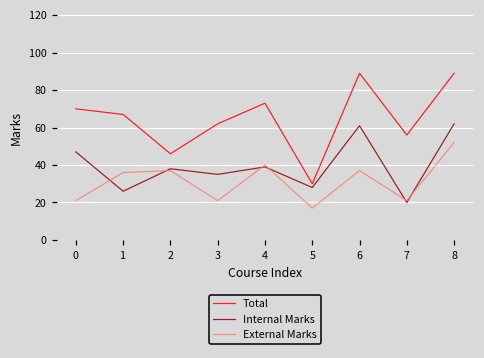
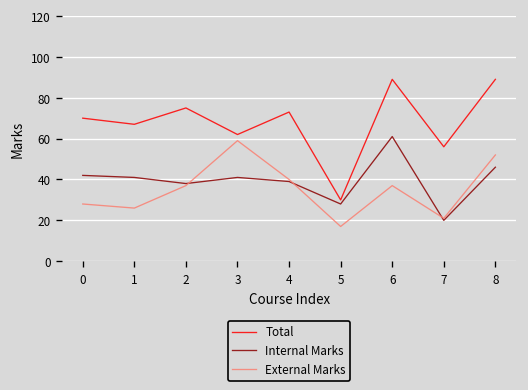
  {
    "Total": {
      "0": 70,
      "1": 67,
-     "2": 46,
+     "2": 75,
      "3": 62,
      "4": 73,
      "5": 30,
      "6": 89,
      "7": 56,
      "8": 89
    },
    "Internal Marks": {
-     "0": 47,
-     "1": 26,
-     "3": 35,
+     "0": 42,
+     "1": 41,
+     "3": 41,
      "5": 28,
      "6": 61,
-     "8": 62
+     "8": 46
    },
    "External Marks": {
-     "0": 21,
-     "1": 36,
-     "3": 21,
+     "0": 28,
+     "1": 26,
+     "3": 59,
      "5": 17,
      "6": 37,
      "8": 52
    }
  }
